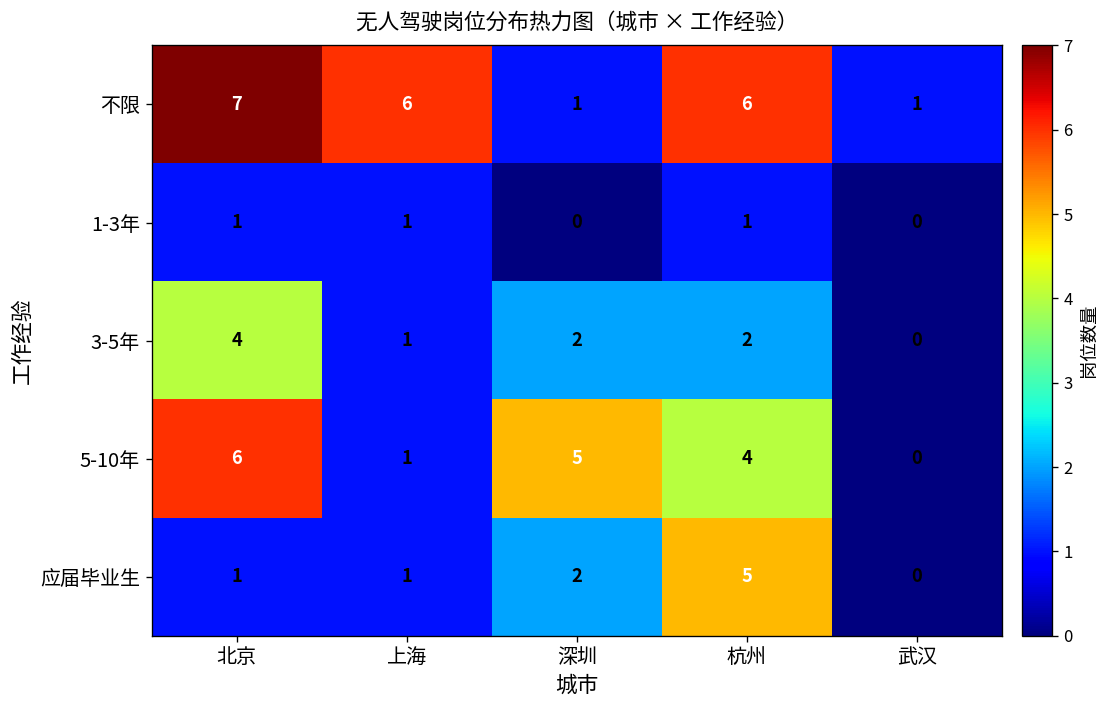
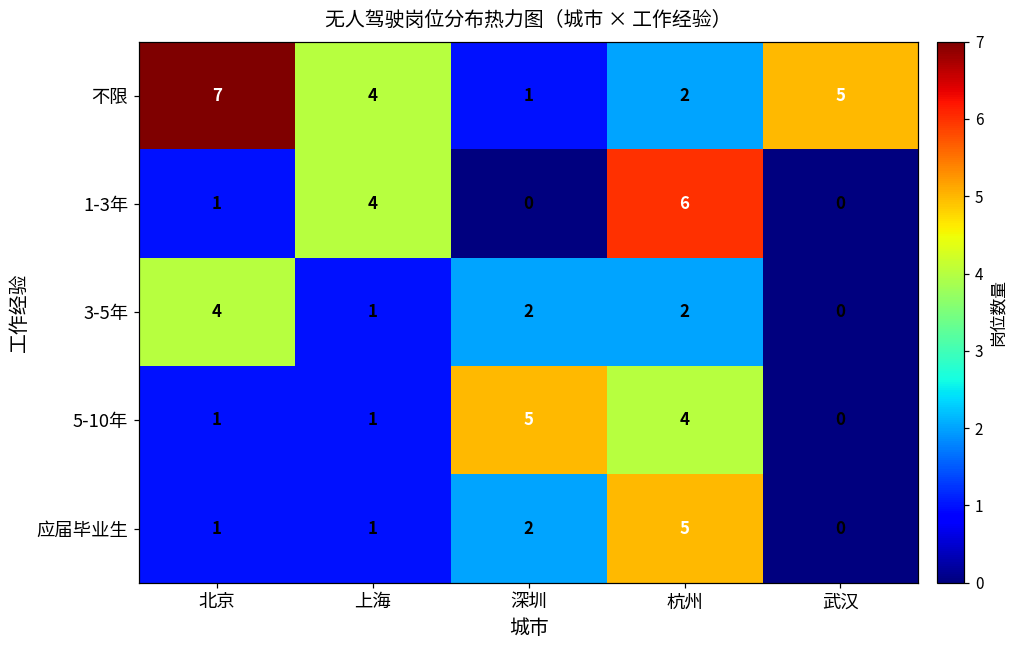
  {
    "不限": {
      "北京": 7,
-     "上海": 6,
+     "上海": 4,
      "深圳": 1,
-     "杭州": 6,
-     "武汉": 1
+     "杭州": 2,
+     "武汉": 5
    },
    "1-3年": {
      "北京": 1,
-     "上海": 1,
+     "上海": 4,
      "深圳": 0,
-     "杭州": 1,
+     "杭州": 6,
      "武汉": 0
    },
    "3-5年": {
      "北京": 4,
      "上海": 1,
      "深圳": 2,
      "杭州": 2,
      "武汉": 0
    },
    "5-10年": {
-     "北京": 6,
+     "北京": 1,
      "上海": 1,
      "深圳": 5,
      "杭州": 4,
      "武汉": 0
    },
    "应届毕业生": {
      "北京": 1,
      "上海": 1,
      "深圳": 2,
      "杭州": 5,
      "武汉": 0
    }
  }
